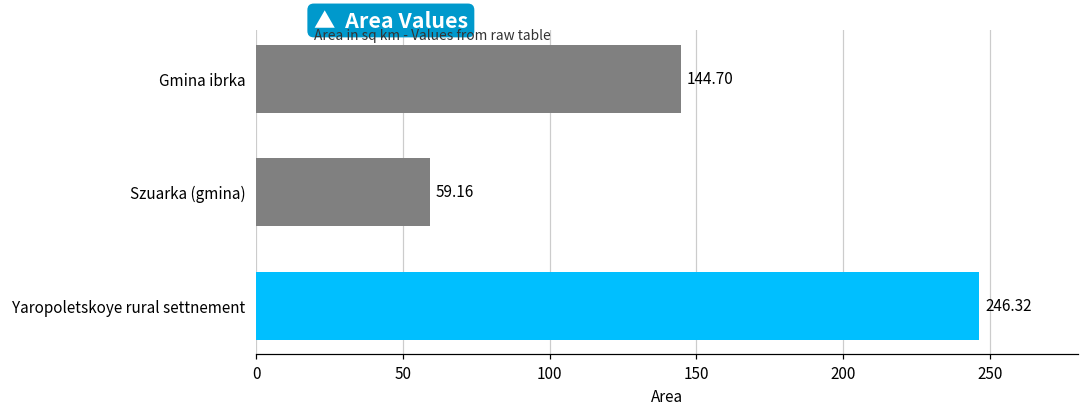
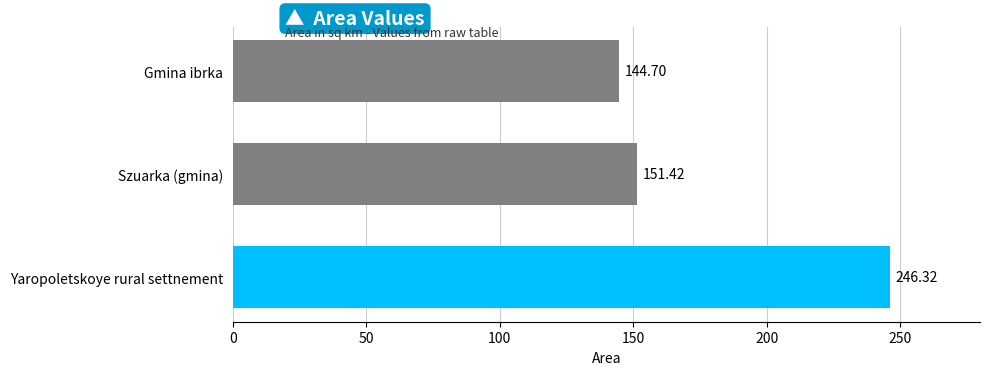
  {
    "Gmina ibrka": 144.70,
-   "Szuarka (gmina)": 59.16,
+   "Szuarka (gmina)": 151.42,
    "Yaropoletskoye rural settnement": 246.32
  }
